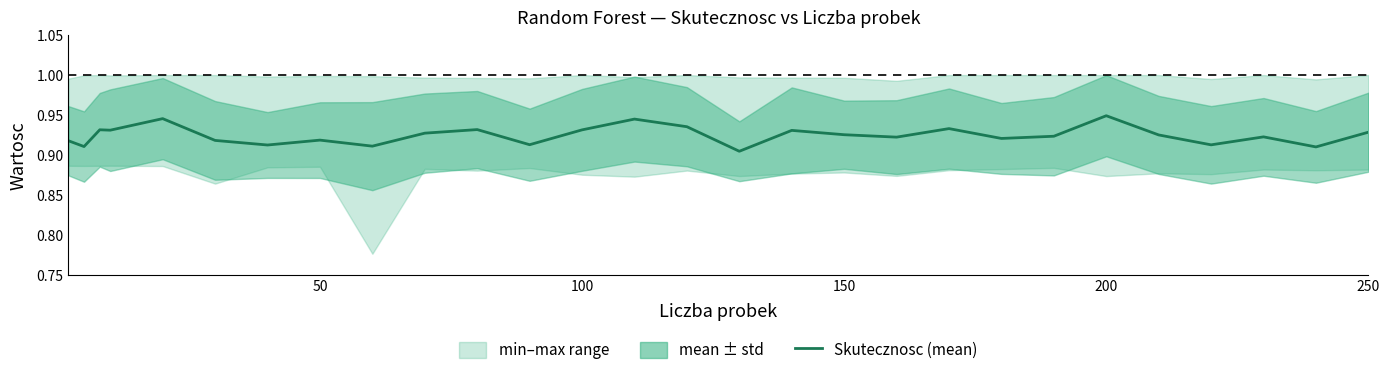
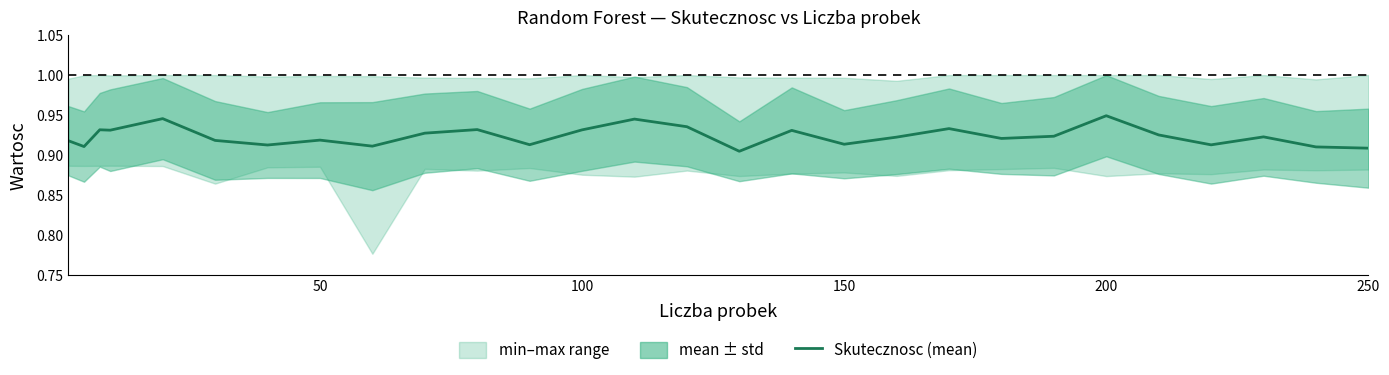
  {
    "Skutecznosc (mean)": {
      "50": 0.92,
      "100": 0.93,
-     "150": 0.93,
+     "150": 0.91,
      "200": 0.95,
-     "250": 0.93
+     "250": 0.91
    }
  }
